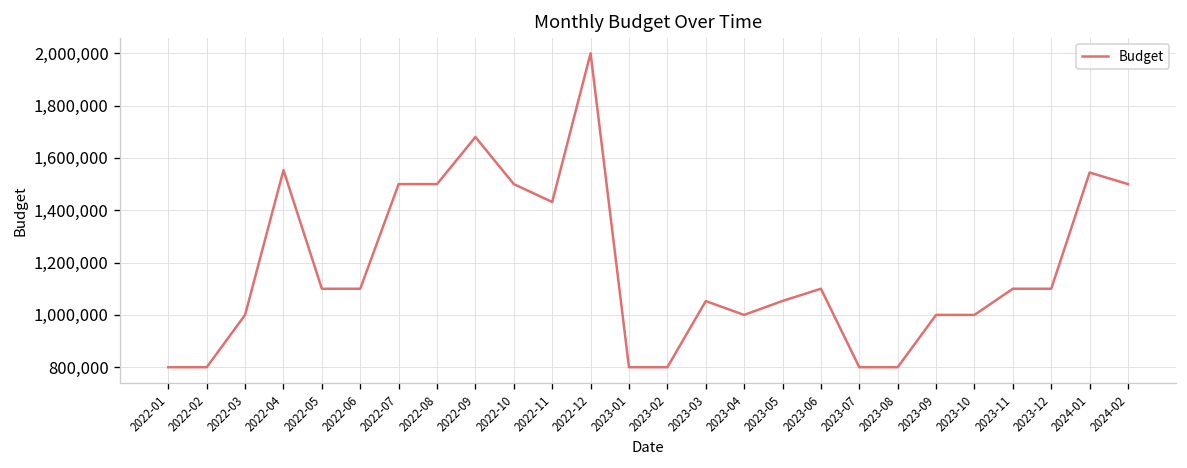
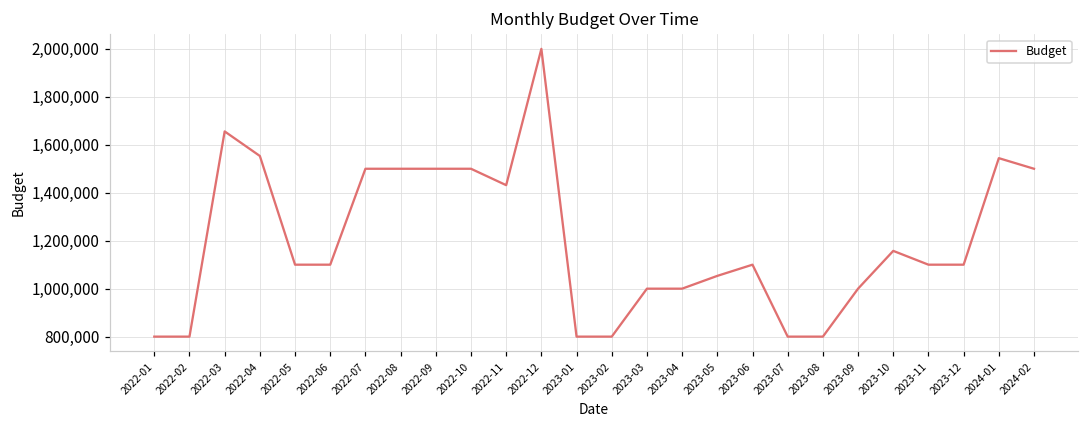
  {
    "2022-01": "800,000",
    "2022-02": "800,000",
-   "2022-03": "1,000,000",
+   "2022-03": "1,660,000",
    "2022-04": "1,550,000",
    "2022-05": "1,100,000",
    "2022-06": "1,100,000",
    "2022-07": "1,500,000",
    "2022-08": "1,500,000",
-   "2022-09": "1,680,000",
+   "2022-09": "1,500,000",
    "2022-10": "1,500,000",
    "2022-11": "1,430,000",
    "2022-12": "2,000,000",
    "2023-01": "800,000",
    "2023-02": "800,000",
-   "2023-03": "1,050,000",
+   "2023-03": "1,000,000",
    "2023-04": "1,000,000",
    "2023-05": "1,050,000",
    "2023-06": "1,100,000",
    "2023-07": "800,000",
    "2023-08": "800,000",
    "2023-09": "1,000,000",
-   "2023-10": "1,000,000",
+   "2023-10": "1,160,000",
    "2023-11": "1,100,000",
    "2023-12": "1,100,000",
    "2024-01": "1,540,000",
    "2024-02": "1,500,000"
  }
